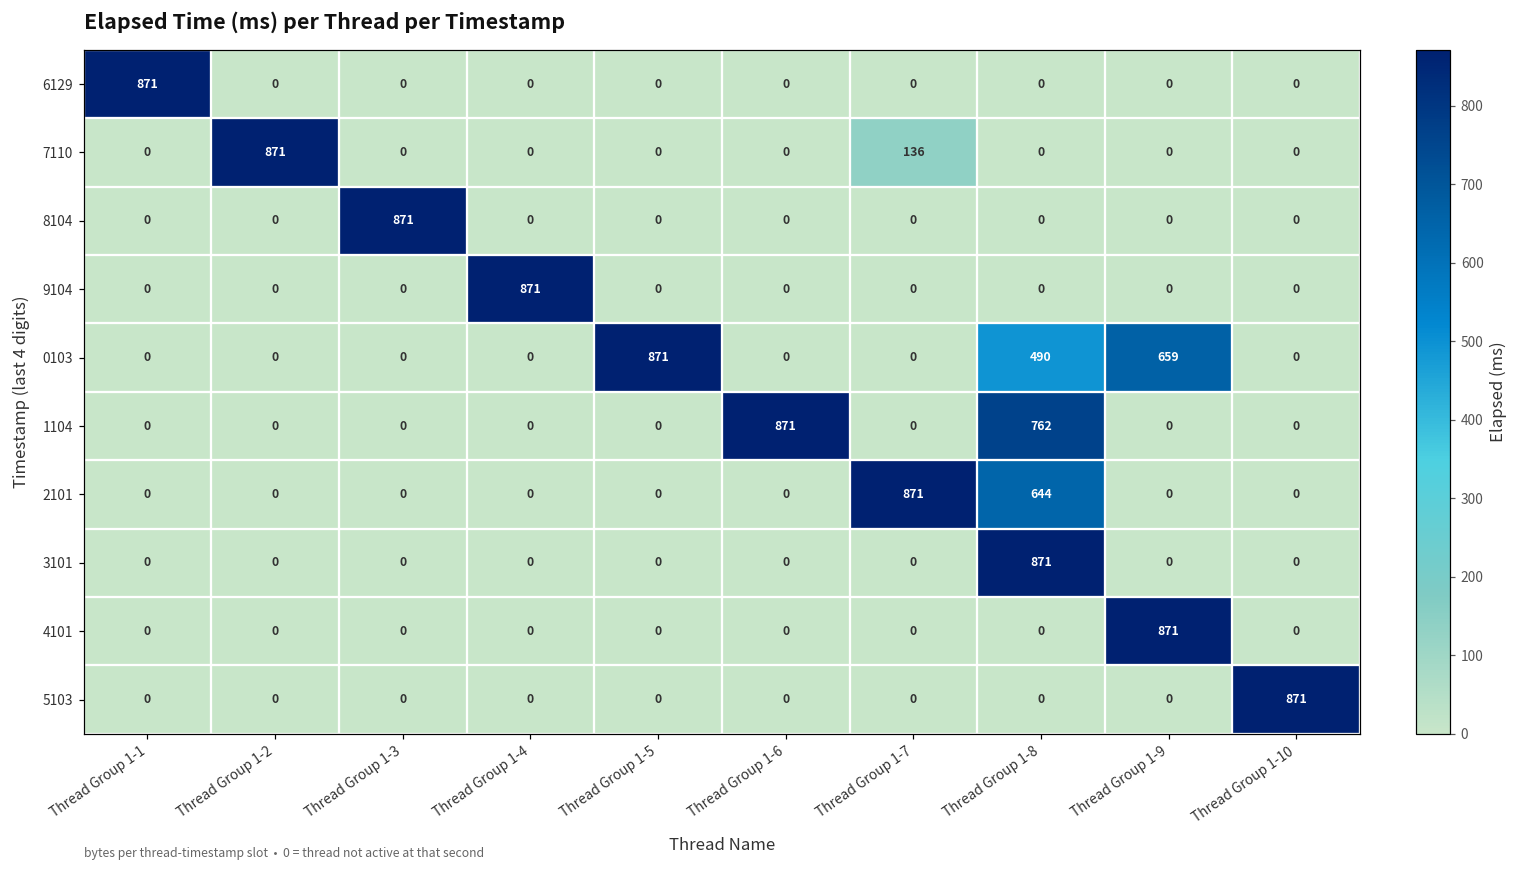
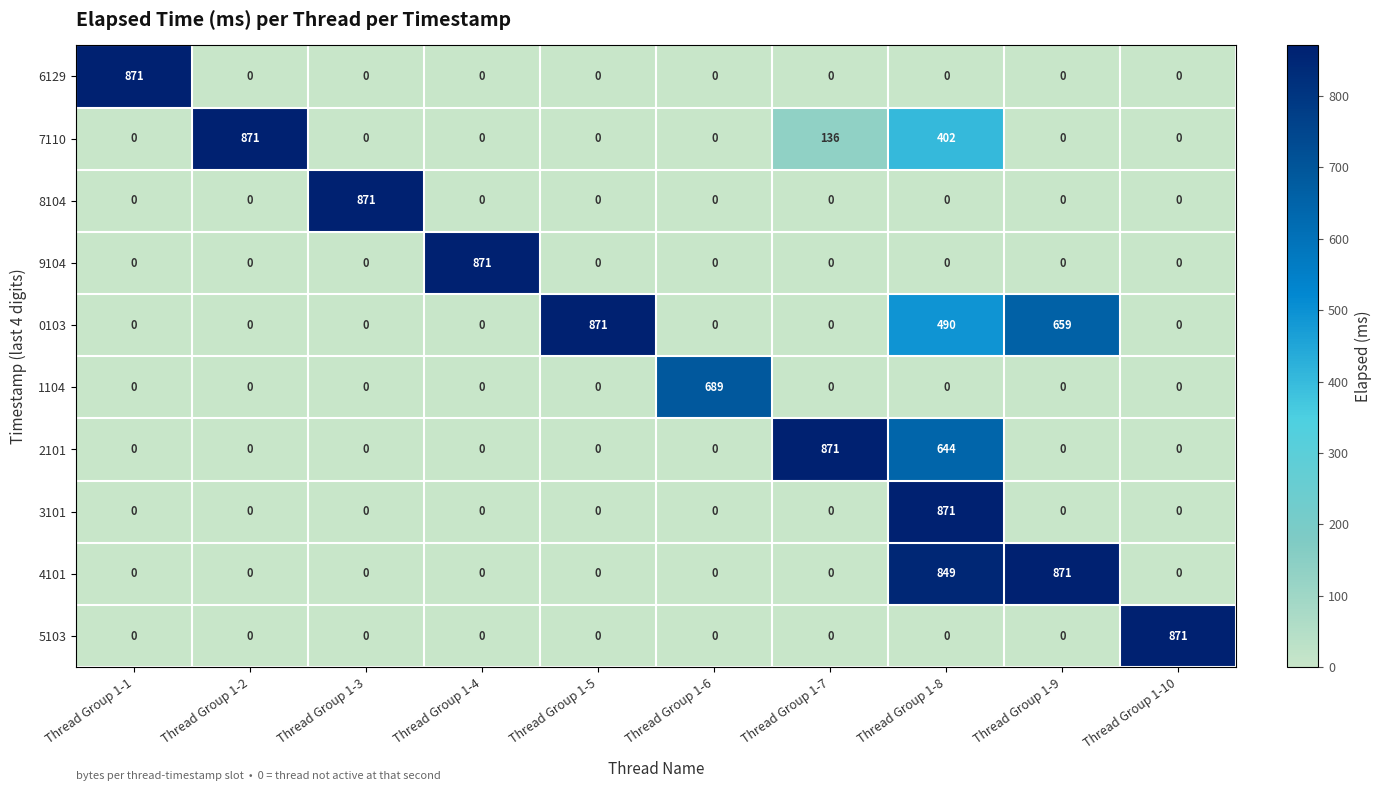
  {
    "6129": {
      "Thread Group 1-1": 871,
      "Thread Group 1-2": 0,
      "Thread Group 1-3": 0,
      "Thread Group 1-4": 0,
      "Thread Group 1-5": 0,
      "Thread Group 1-6": 0,
      "Thread Group 1-7": 0,
      "Thread Group 1-8": 0,
      "Thread Group 1-9": 0,
      "Thread Group 1-10": 0
    },
    "7110": {
      "Thread Group 1-1": 0,
      "Thread Group 1-2": 871,
      "Thread Group 1-3": 0,
      "Thread Group 1-4": 0,
      "Thread Group 1-5": 0,
      "Thread Group 1-6": 0,
      "Thread Group 1-7": 136,
-     "Thread Group 1-8": 0,
+     "Thread Group 1-8": 402,
      "Thread Group 1-9": 0,
      "Thread Group 1-10": 0
    },
    "8104": {
      "Thread Group 1-1": 0,
      "Thread Group 1-2": 0,
      "Thread Group 1-3": 871,
      "Thread Group 1-4": 0,
      "Thread Group 1-5": 0,
      "Thread Group 1-6": 0,
      "Thread Group 1-7": 0,
      "Thread Group 1-8": 0,
      "Thread Group 1-9": 0,
      "Thread Group 1-10": 0
    },
    "9104": {
      "Thread Group 1-1": 0,
      "Thread Group 1-2": 0,
      "Thread Group 1-3": 0,
      "Thread Group 1-4": 871,
      "Thread Group 1-5": 0,
      "Thread Group 1-6": 0,
      "Thread Group 1-7": 0,
      "Thread Group 1-8": 0,
      "Thread Group 1-9": 0,
      "Thread Group 1-10": 0
    },
    "0103": {
      "Thread Group 1-1": 0,
      "Thread Group 1-2": 0,
      "Thread Group 1-3": 0,
      "Thread Group 1-4": 0,
      "Thread Group 1-5": 871,
      "Thread Group 1-6": 0,
      "Thread Group 1-7": 0,
      "Thread Group 1-8": 490,
      "Thread Group 1-9": 659,
      "Thread Group 1-10": 0
    },
    "1104": {
      "Thread Group 1-1": 0,
      "Thread Group 1-2": 0,
      "Thread Group 1-3": 0,
      "Thread Group 1-4": 0,
      "Thread Group 1-5": 0,
-     "Thread Group 1-6": 871,
+     "Thread Group 1-6": 689,
      "Thread Group 1-7": 0,
-     "Thread Group 1-8": 762,
+     "Thread Group 1-8": 0,
      "Thread Group 1-9": 0,
      "Thread Group 1-10": 0
    },
    "2101": {
      "Thread Group 1-1": 0,
      "Thread Group 1-2": 0,
      "Thread Group 1-3": 0,
      "Thread Group 1-4": 0,
      "Thread Group 1-5": 0,
      "Thread Group 1-6": 0,
      "Thread Group 1-7": 871,
      "Thread Group 1-8": 644,
      "Thread Group 1-9": 0,
      "Thread Group 1-10": 0
    },
    "3101": {
      "Thread Group 1-1": 0,
      "Thread Group 1-2": 0,
      "Thread Group 1-3": 0,
      "Thread Group 1-4": 0,
      "Thread Group 1-5": 0,
      "Thread Group 1-6": 0,
      "Thread Group 1-7": 0,
      "Thread Group 1-8": 871,
      "Thread Group 1-9": 0,
      "Thread Group 1-10": 0
    },
    "4101": {
      "Thread Group 1-1": 0,
      "Thread Group 1-2": 0,
      "Thread Group 1-3": 0,
      "Thread Group 1-4": 0,
      "Thread Group 1-5": 0,
      "Thread Group 1-6": 0,
      "Thread Group 1-7": 0,
-     "Thread Group 1-8": 0,
+     "Thread Group 1-8": 849,
      "Thread Group 1-9": 871,
      "Thread Group 1-10": 0
    },
    "5103": {
      "Thread Group 1-1": 0,
      "Thread Group 1-2": 0,
      "Thread Group 1-3": 0,
      "Thread Group 1-4": 0,
      "Thread Group 1-5": 0,
      "Thread Group 1-6": 0,
      "Thread Group 1-7": 0,
      "Thread Group 1-8": 0,
      "Thread Group 1-9": 0,
      "Thread Group 1-10": 871
    }
  }
